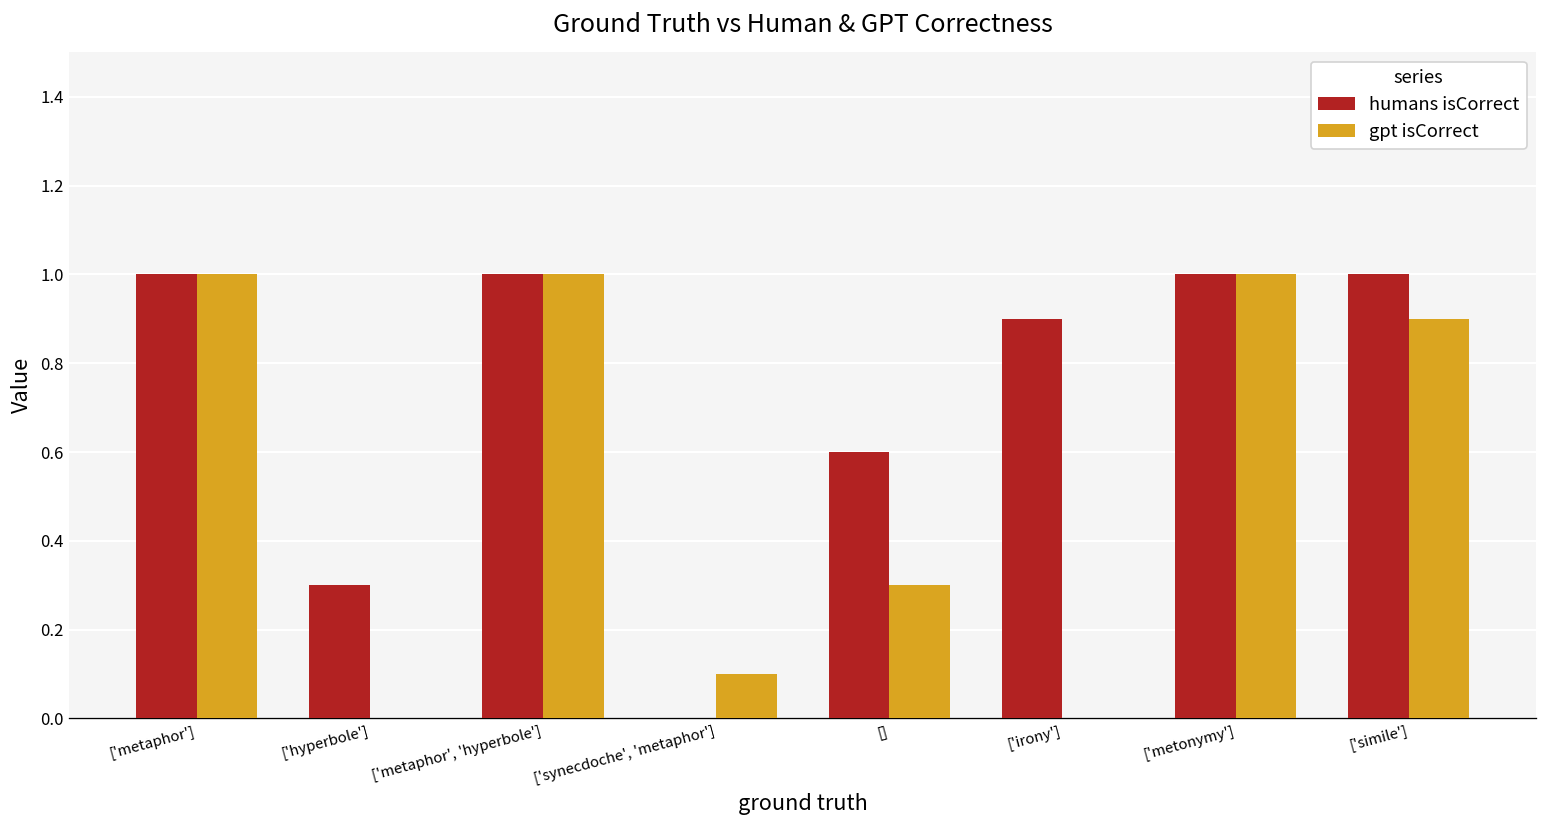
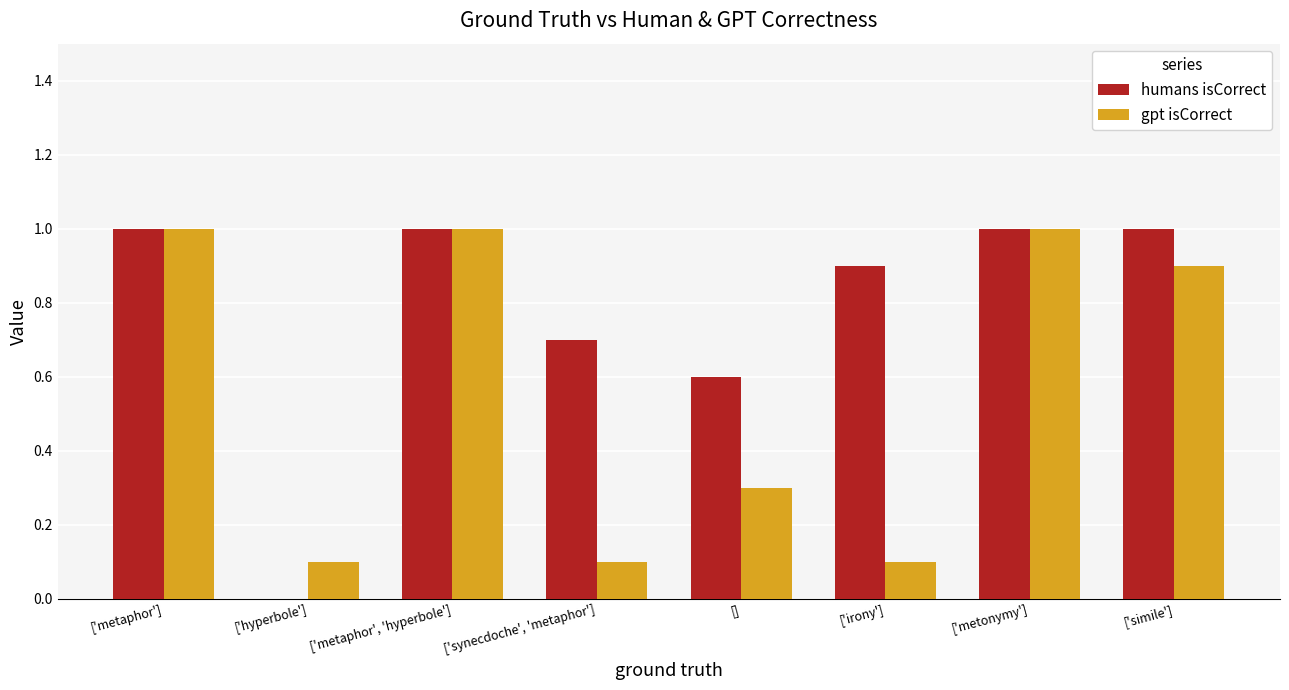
  {
    "humans isCorrect": {
      "['metaphor']": 1.0,
-     "['hyperbole']": 0.3,
+     "['hyperbole']": 0.0,
      "['metaphor', 'hyperbole']": 1.0,
-     "['synecdoche', 'metaphor']": 0.0,
+     "['synecdoche', 'metaphor']": 0.7,
      "[]": 0.6,
      "['irony']": 0.9,
      "['metonymy']": 1.0,
      "['simile']": 1.0
    },
    "gpt isCorrect": {
      "['metaphor']": 1.0,
-     "['hyperbole']": 0.0,
+     "['hyperbole']": 0.1,
      "['metaphor', 'hyperbole']": 1.0,
      "['synecdoche', 'metaphor']": 0.1,
      "[]": 0.3,
-     "['irony']": 0.0,
+     "['irony']": 0.1,
      "['metonymy']": 1.0,
      "['simile']": 0.9
    }
  }
